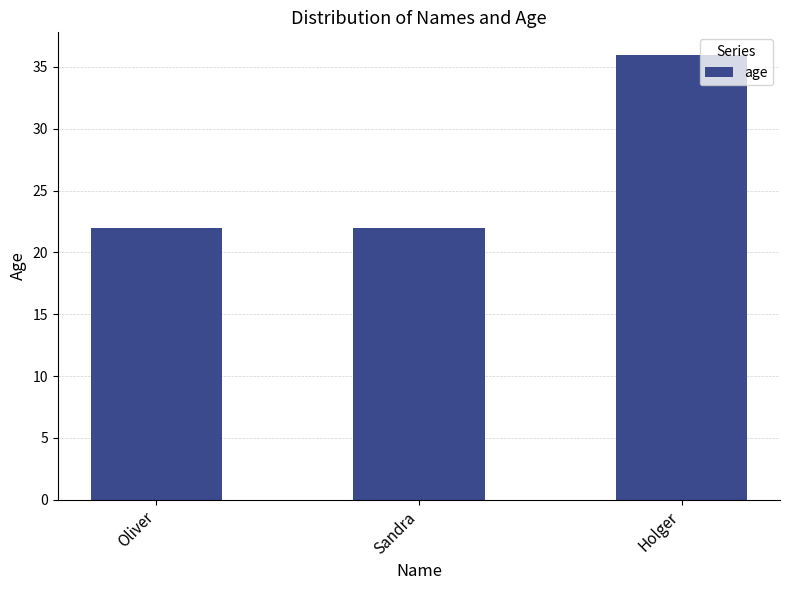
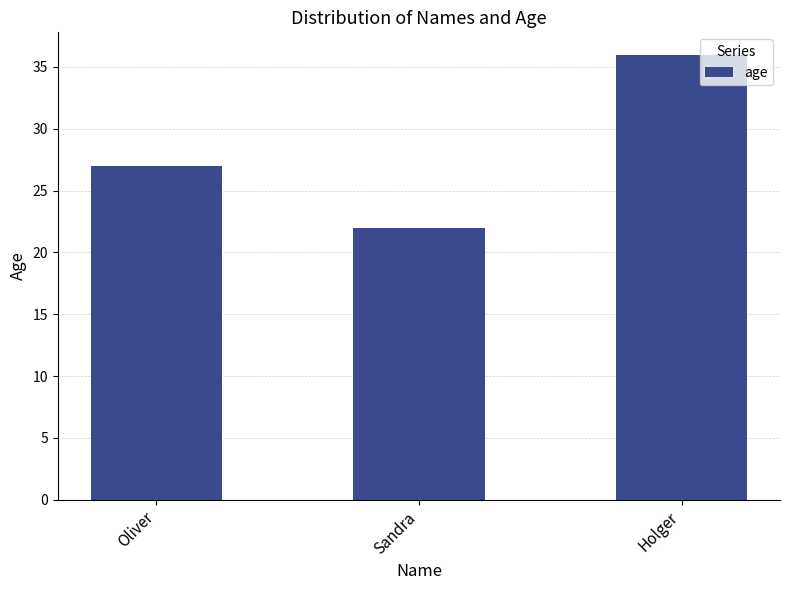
  {
-   "Oliver": 22,
+   "Oliver": 27,
    "Sandra": 22,
    "Holger": 36
  }
